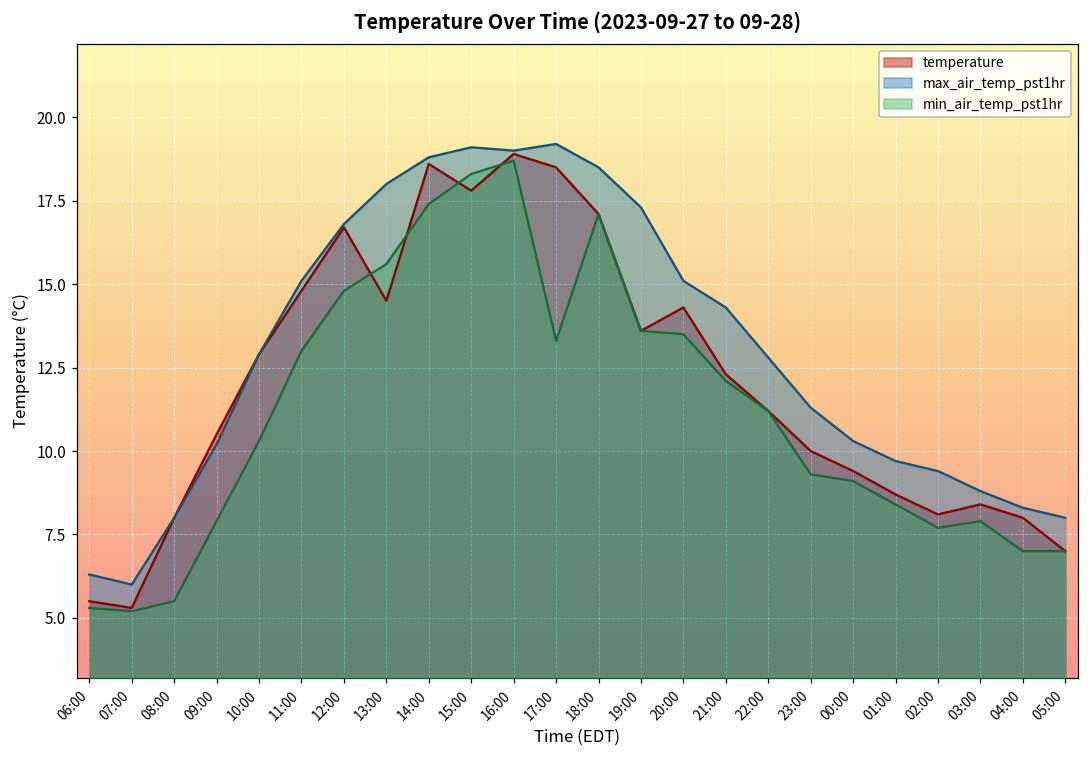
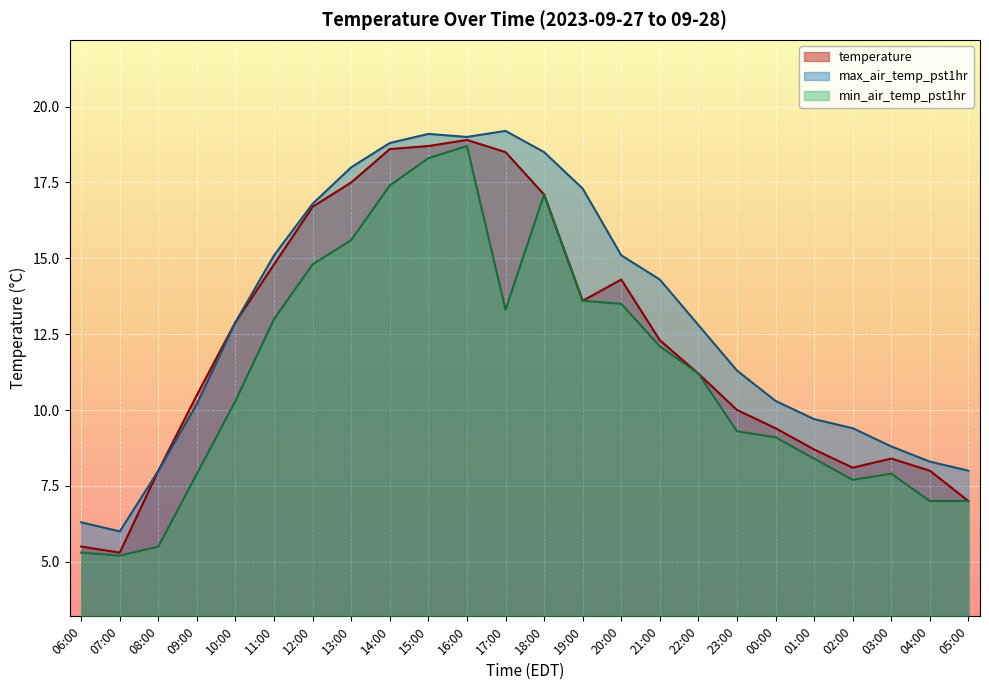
  {
    "temperature": {
      "06:00": 5.5,
      "07:00": 5.3,
      "09:00": 10.5,
      "11:00": 14.8,
      "12:00": 16.7,
-     "13:00": 14.5,
+     "13:00": 17.5,
      "14:00": 18.6,
-     "15:00": 17.8,
+     "15:00": 18.7,
      "16:00": 18.9,
      "17:00": 18.5,
      "20:00": 14.3,
      "21:00": 12.3,
      "23:00": 10.0,
      "00:00": 9.4,
      "01:00": 8.7,
      "02:00": 8.1,
      "03:00": 8.4,
      "04:00": 8.0
    },
    "max_air_temp_pst1hr": {
      "06:00": 6.3,
      "07:00": 6.0,
      "09:00": 10.2,
      "11:00": 15.1,
      "12:00": 16.8,
      "13:00": 18.0,
      "14:00": 18.8,
      "15:00": 19.1,
      "16:00": 19.0,
      "17:00": 19.2,
      "18:00": 18.5,
      "19:00": 17.3,
      "20:00": 15.1,
      "21:00": 14.3,
      "22:00": 12.8,
      "23:00": 11.3,
      "00:00": 10.3,
      "01:00": 9.7,
      "02:00": 9.4,
      "03:00": 8.8,
      "04:00": 8.3,
      "05:00": 8.0
    },
    "min_air_temp_pst1hr": {
      "06:00": 5.3,
      "07:00": 5.2,
      "08:00": 5.5,
      "09:00": 7.9,
      "10:00": 10.3,
      "11:00": 13.0,
      "12:00": 14.8,
      "13:00": 15.6,
      "14:00": 17.4,
      "15:00": 18.3,
      "16:00": 18.7,
      "17:00": 13.3,
      "20:00": 13.5,
      "21:00": 12.1,
      "23:00": 9.3,
      "00:00": 9.1,
      "01:00": 8.4,
      "02:00": 7.7,
      "03:00": 7.9,
      "04:00": 7.0
    }
  }
